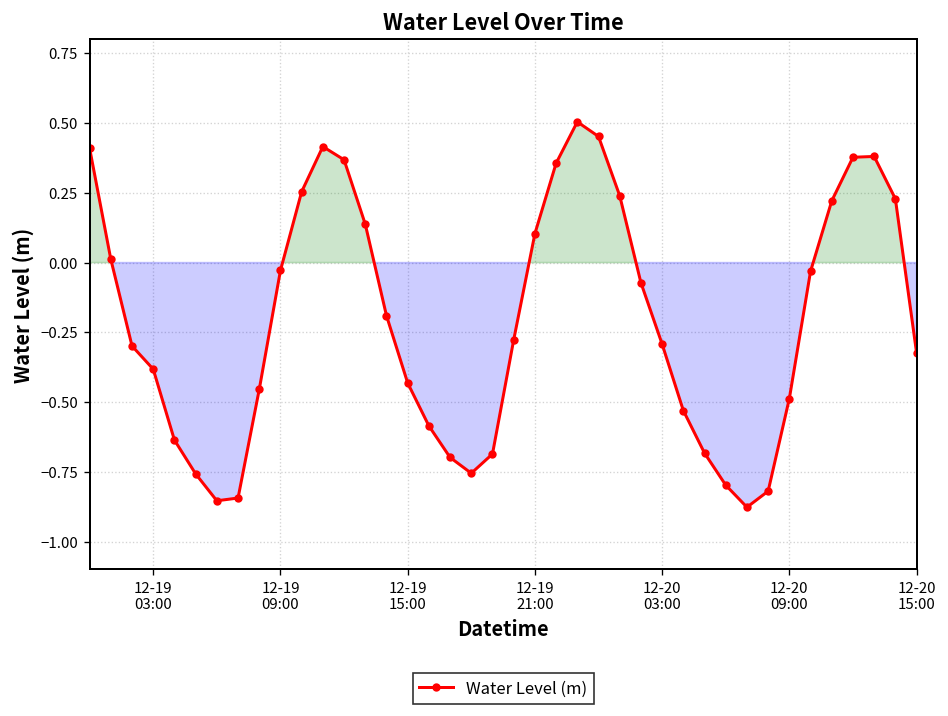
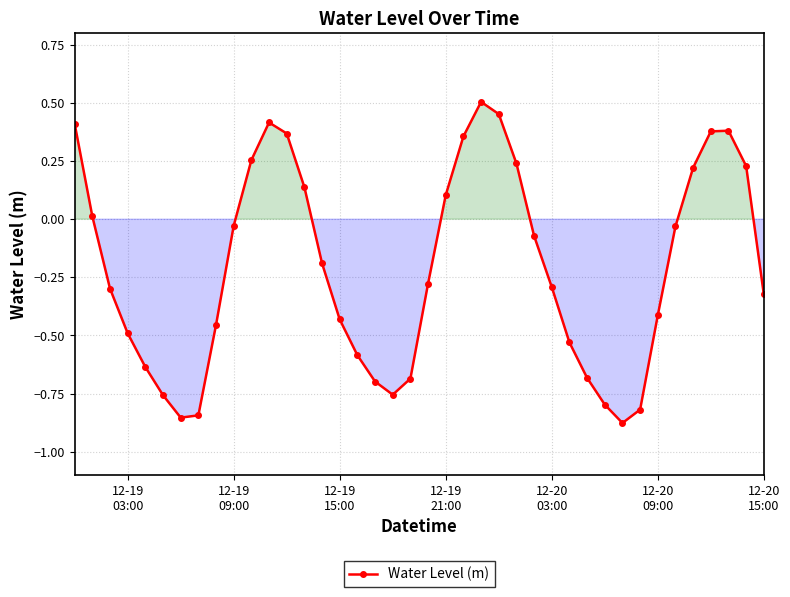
  {
-   "12-19 03:00": -0.38,
+   "12-19 03:00": -0.49,
    "12-19 09:00": -0.03,
    "12-19 15:00": -0.43,
    "12-19 21:00": 0.10,
    "12-20 03:00": -0.29,
-   "12-20 09:00": -0.49,
+   "12-20 09:00": -0.41,
    "12-20 15:00": -0.32
  }
